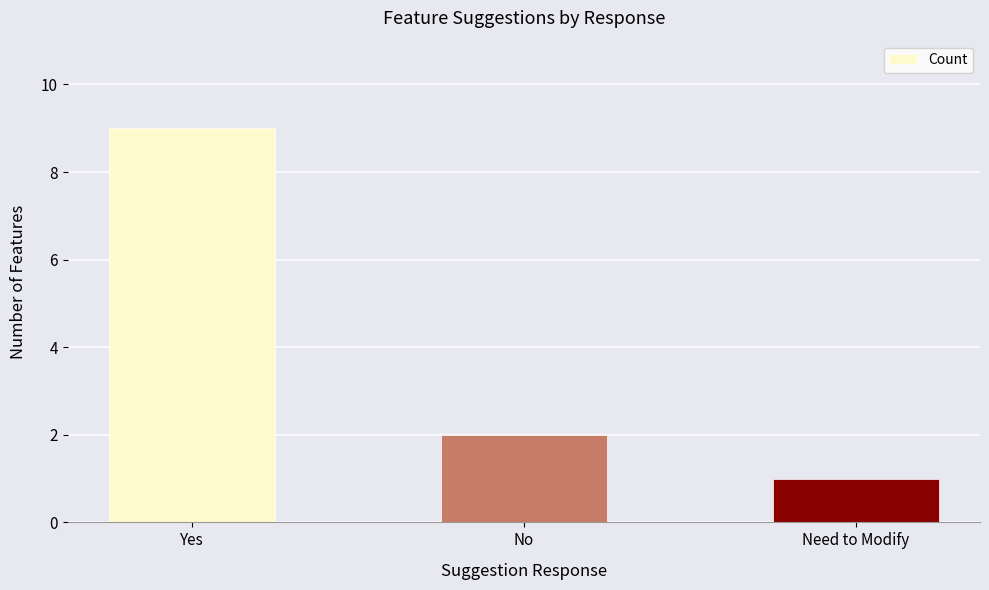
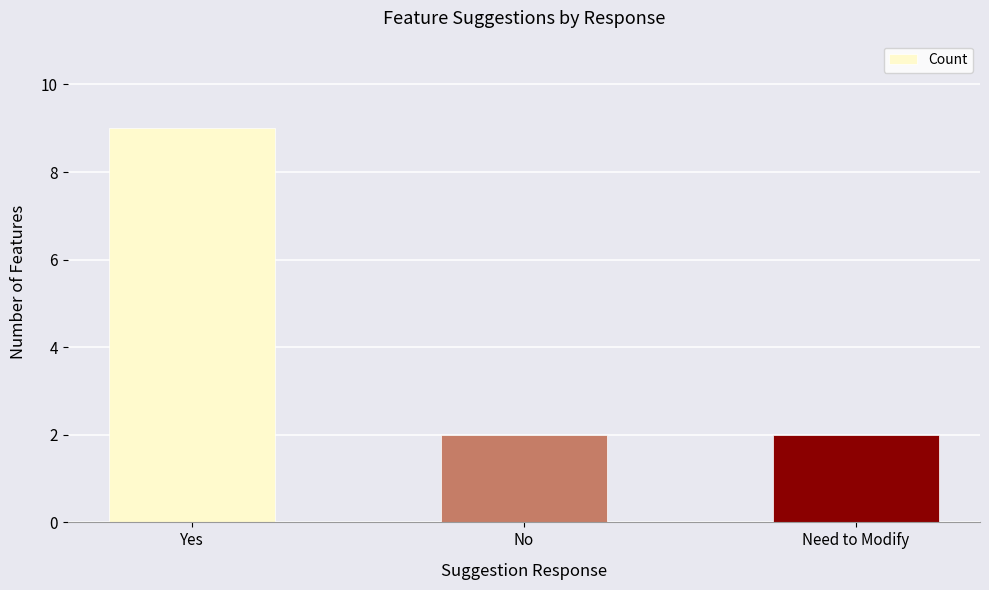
  {
    "Yes": 9,
    "No": 2,
-   "Need to Modify": 1
+   "Need to Modify": 2
  }
